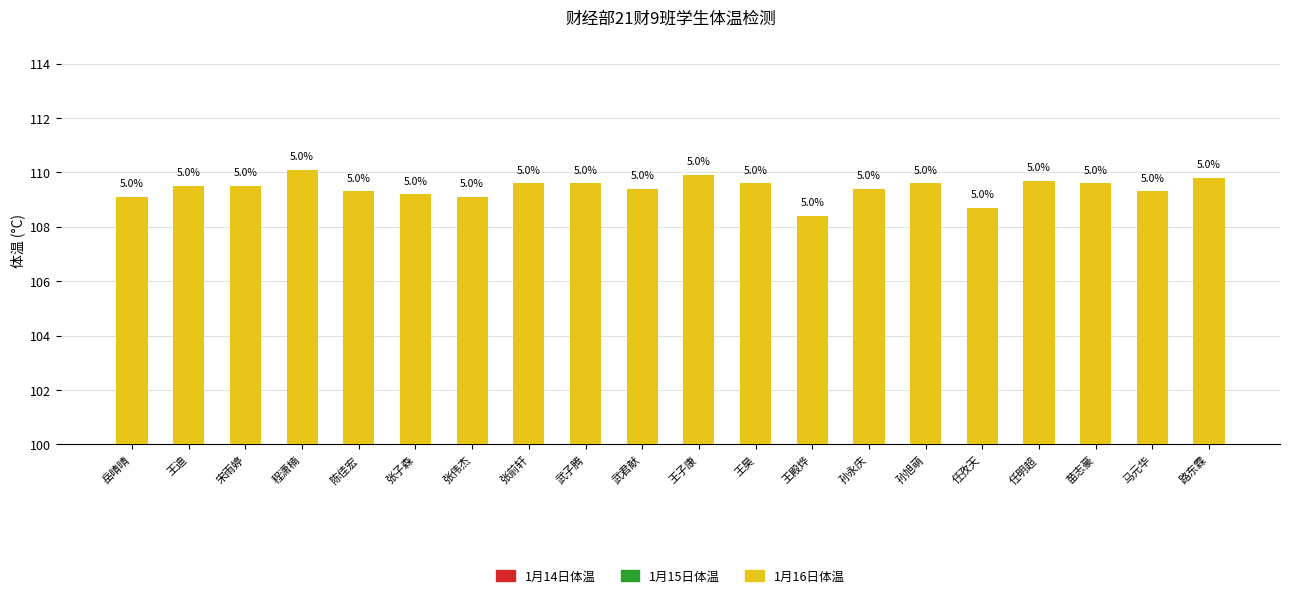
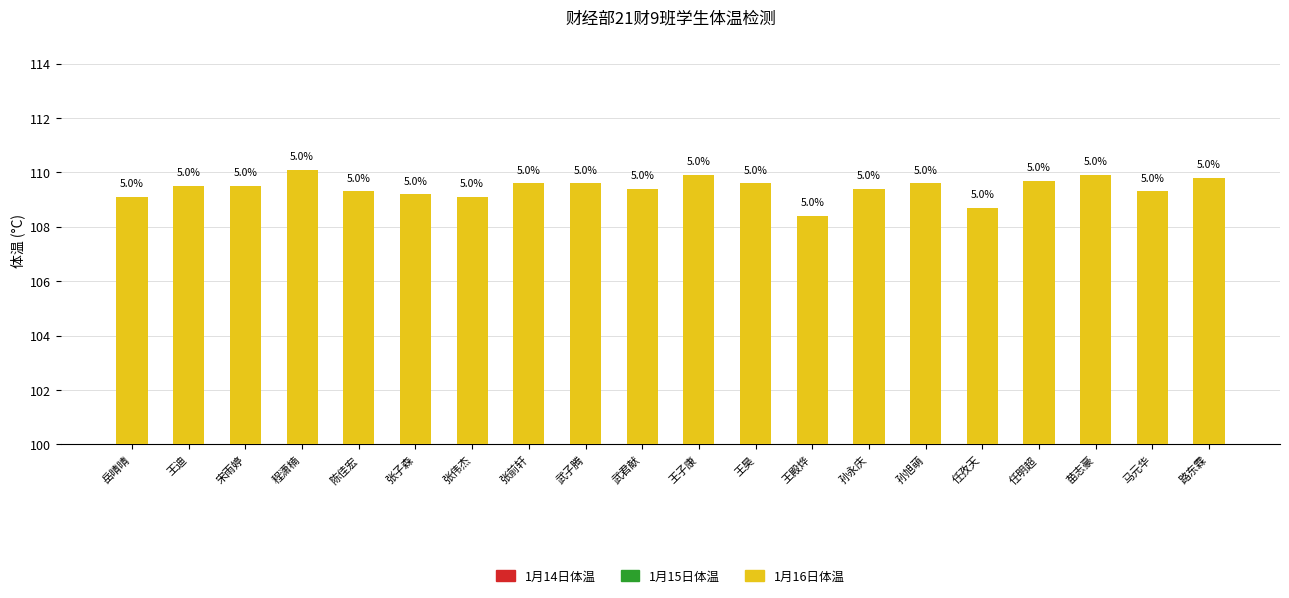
  {
    "1月16日体温": {
-     "苗志豪": 36.2
+     "苗志豪": 36.5
    }
  }
